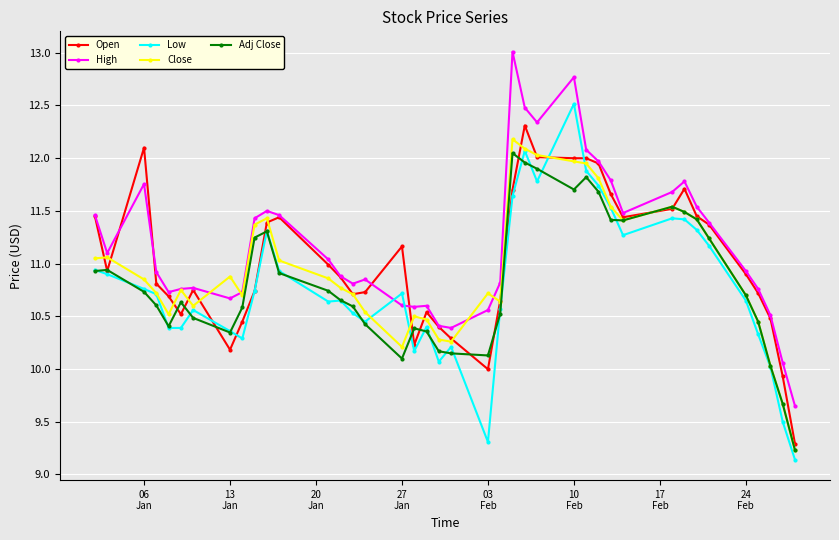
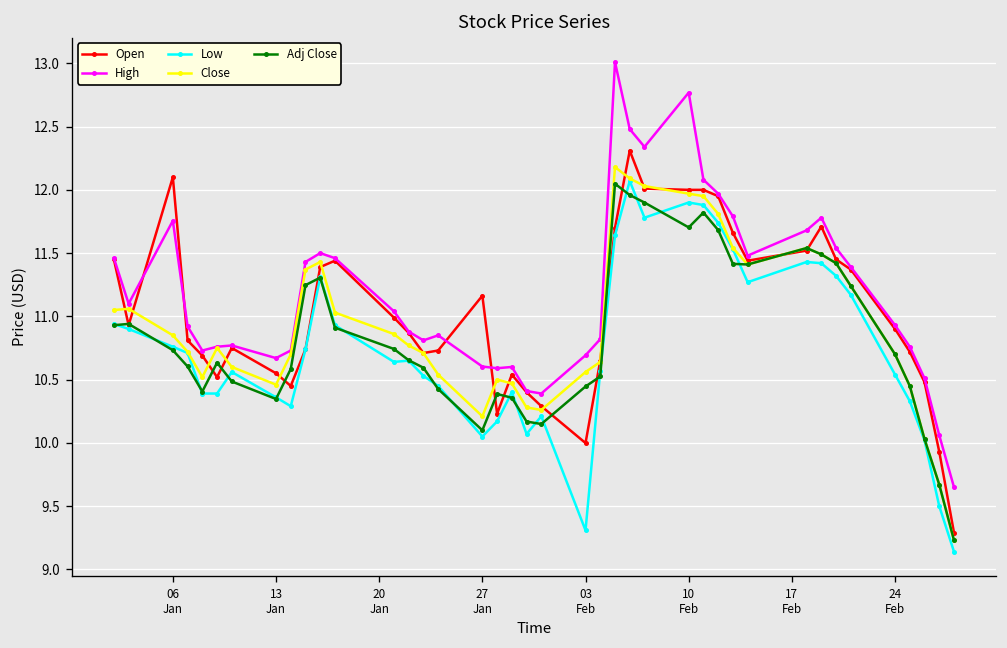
  {
    "Open": {
      "06 Jan": 12.10,
-     "13 Jan": 10.18,
+     "13 Jan": 10.55,
      "27 Jan": 11.16,
      "03 Feb": 10.00,
      "10 Feb": 12.00,
      "24 Feb": 10.90
    },
    "High": {
      "06 Jan": 11.76,
      "13 Jan": 10.67,
      "27 Jan": 10.60,
-     "03 Feb": 10.56,
+     "03 Feb": 10.69,
      "10 Feb": 12.77,
      "24 Feb": 10.93
    },
    "Low": {
      "06 Jan": 10.76,
-     "27 Jan": 10.72,
+     "27 Jan": 10.05,
      "03 Feb": 9.31,
-     "10 Feb": 12.52,
-     "24 Feb": 10.65
+     "10 Feb": 11.90,
+     "24 Feb": 10.54
    },
    "Close": {
      "06 Jan": 10.85,
-     "13 Jan": 10.88,
+     "13 Jan": 10.46,
      "27 Jan": 10.21,
-     "03 Feb": 10.72,
+     "03 Feb": 10.56,
      "10 Feb": 11.97
    },
    "Adj Close": {
      "06 Jan": 10.73,
      "27 Jan": 10.10,
-     "03 Feb": 10.13,
+     "03 Feb": 10.45,
      "10 Feb": 11.70
    }
  }
